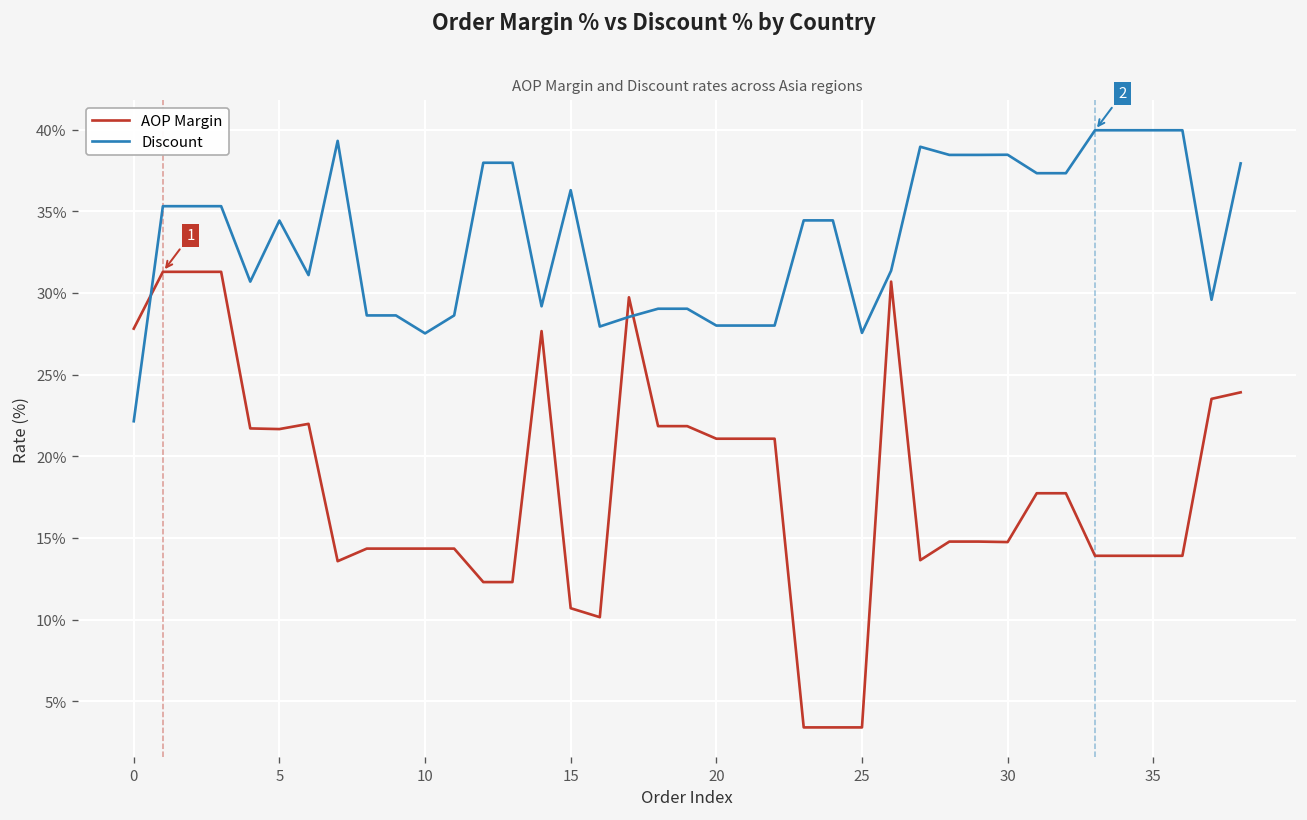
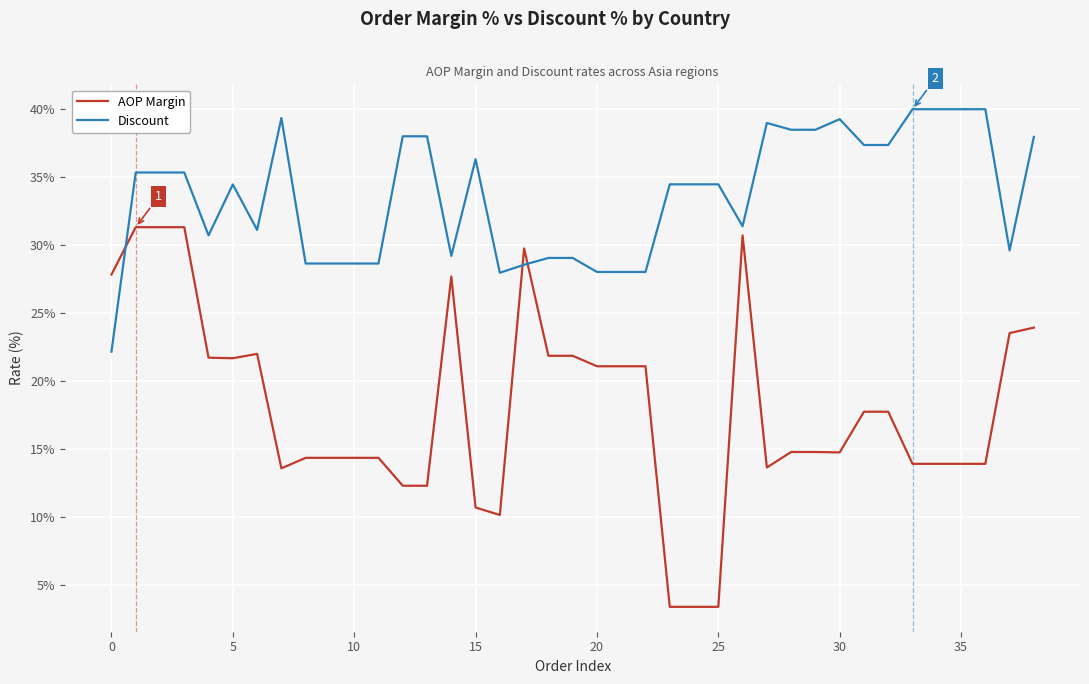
  {
    "AOP Margin": {
      "0": "27.8%",
      "5": "21.7%",
      "10": "14.4%",
      "15": "10.7%",
      "20": "21.1%",
      "25": "3.4%",
      "30": "14.8%",
      "35": "13.9%"
    },
    "Discount": {
      "0": "22.2%",
      "5": "34.4%",
-     "10": "27.5%",
+     "10": "28.6%",
      "15": "36.3%",
      "20": "28.0%",
-     "25": "27.6%",
-     "30": "38.5%",
+     "25": "34.4%",
+     "30": "39.2%",
      "35": "40.0%"
    }
  }
